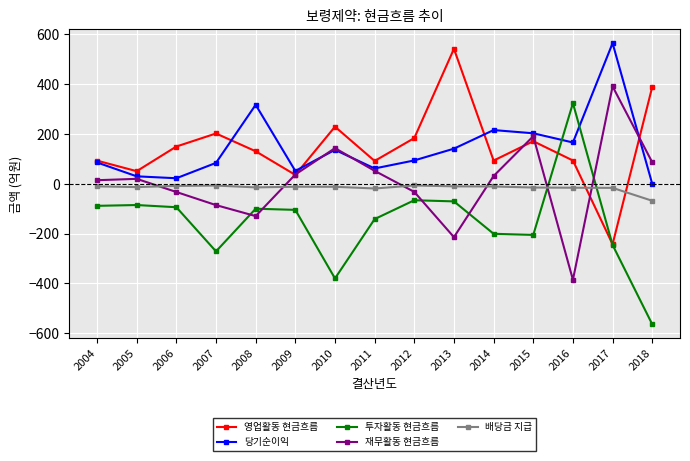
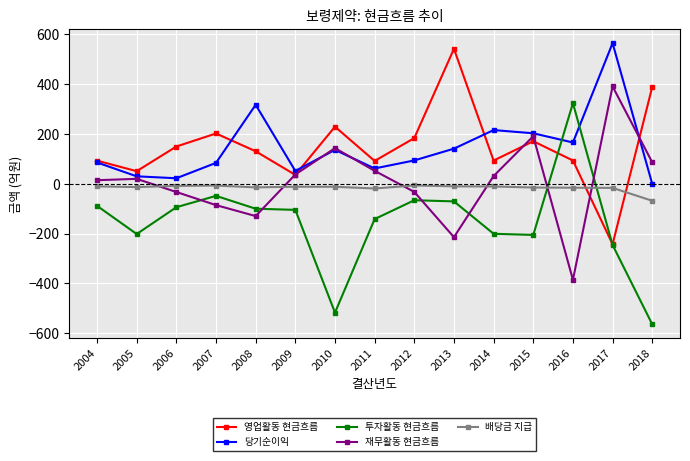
  {
    "영업활동 현금흐름": {
      "2005": 50,
      "2006": 150,
      "2007": 200,
      "2008": 130,
      "2010": 230,
      "2011": 90,
      "2012": 180,
      "2013": 540,
      "2014": 90,
      "2015": 170,
      "2016": 90,
      "2018": 390
    },
    "당기순이익": {
      "2006": 20,
      "2007": 80,
      "2008": 320,
      "2009": 50,
      "2012": 90,
      "2013": 140,
      "2014": 220,
      "2015": 200,
      "2016": 170,
      "2017": 560,
      "2018": 0
    },
    "투자활동 현금흐름": {
      "2004": -90,
-     "2005": -90,
+     "2005": -200,
      "2006": -90,
-     "2007": -270,
+     "2007": -50,
      "2008": -100,
      "2009": -100,
-     "2010": -380,
+     "2010": -520,
      "2011": -140,
      "2012": -70,
      "2013": -70,
      "2014": -200,
      "2015": -210,
      "2016": 320,
      "2018": -560
    },
    "재무활동 현금흐름": {
      "2004": 10,
      "2006": -30,
      "2007": -90,
      "2008": -130,
      "2012": -30,
      "2013": -210,
      "2014": 30,
      "2015": 190,
      "2016": -390,
      "2017": 390,
      "2018": 90
    },
    "배당금 지급": {
      "2004": -10,
      "2005": -10,
      "2006": -10,
      "2007": -10,
      "2008": -10,
      "2009": -10,
      "2010": -10,
      "2011": -20,
      "2012": -10,
      "2013": -10,
      "2014": -10,
      "2015": -10,
      "2016": -20,
      "2017": -20,
      "2018": -70
    }
  }
